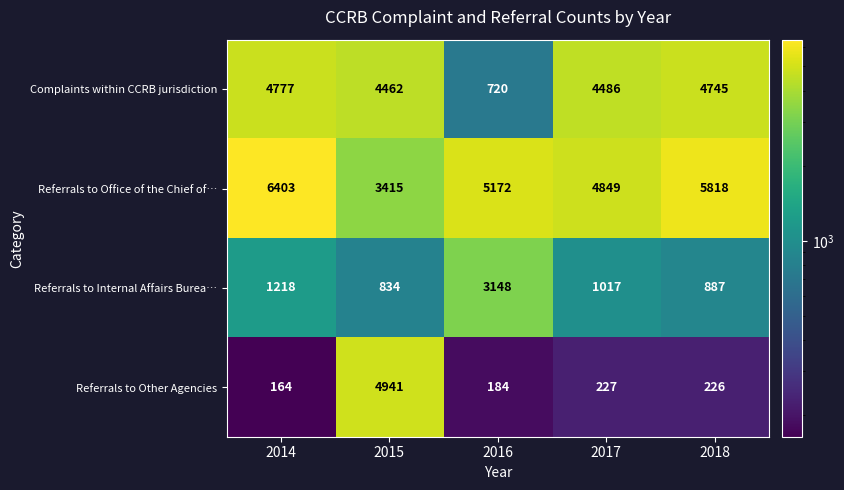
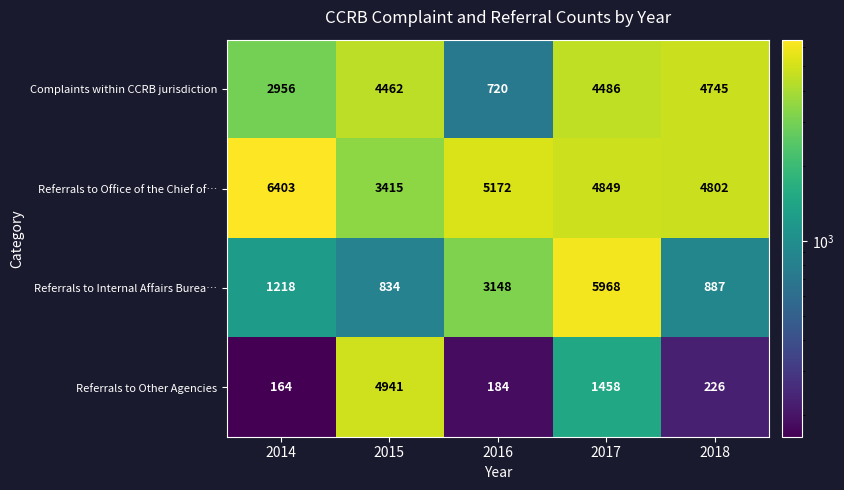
  {
    "Complaints within CCRB jurisdiction": {
-     "2014": 4777,
+     "2014": 2956,
      "2015": 4462,
      "2016": 720,
      "2017": 4486,
      "2018": 4745
    },
    "Referrals to Office of the Chief of…": {
      "2014": 6403,
      "2015": 3415,
      "2016": 5172,
      "2017": 4849,
-     "2018": 5818
+     "2018": 4802
    },
    "Referrals to Internal Affairs Burea…": {
      "2014": 1218,
      "2015": 834,
      "2016": 3148,
-     "2017": 1017,
+     "2017": 5968,
      "2018": 887
    },
    "Referrals to Other Agencies": {
      "2014": 164,
      "2015": 4941,
      "2016": 184,
-     "2017": 227,
+     "2017": 1458,
      "2018": 226
    }
  }
